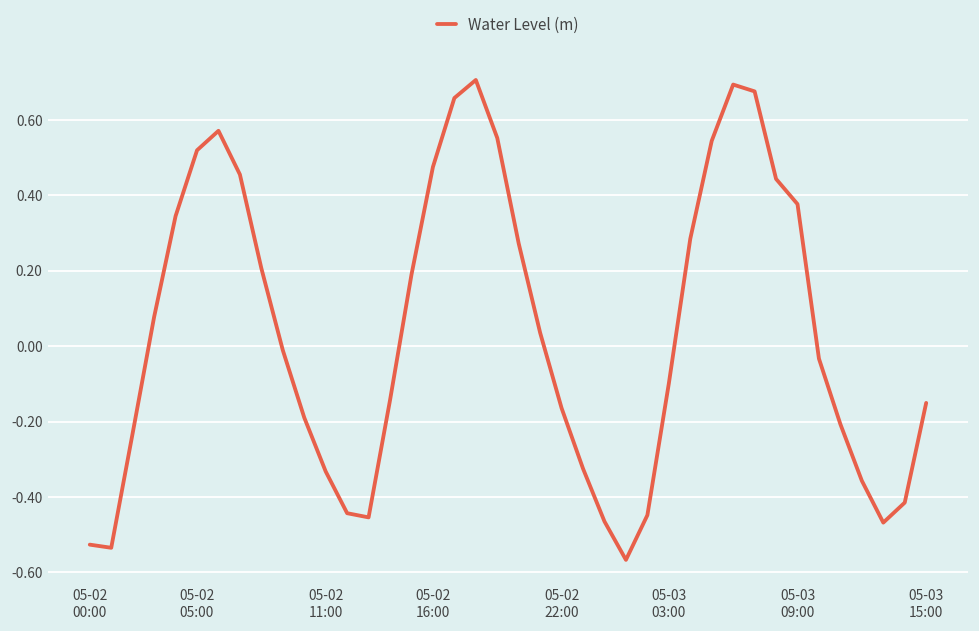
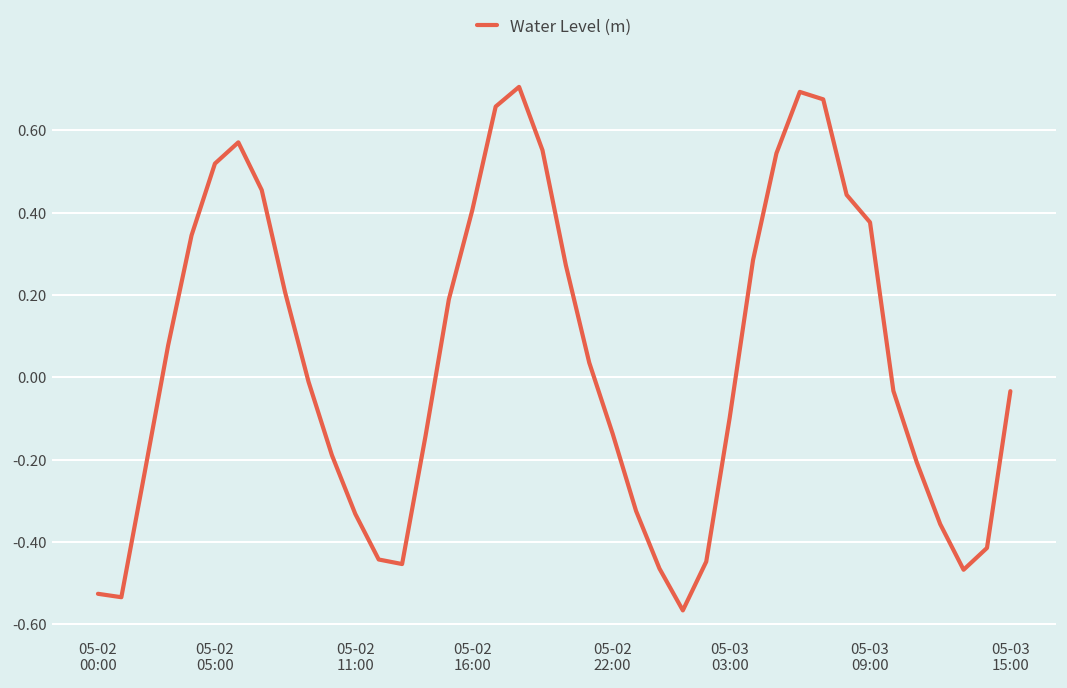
  {
    "05-02 00:00": -0.53,
    "05-02 05:00": 0.52,
    "05-02 11:00": -0.33,
-   "05-02 16:00": 0.48,
-   "05-02 22:00": -0.16,
+   "05-02 16:00": 0.41,
+   "05-02 22:00": -0.14,
    "05-03 03:00": -0.10,
    "05-03 09:00": 0.38,
-   "05-03 15:00": -0.15
+   "05-03 15:00": -0.03
  }
